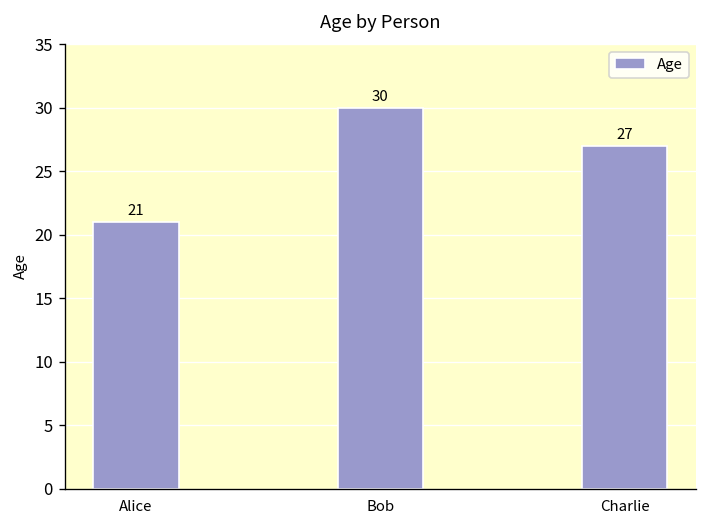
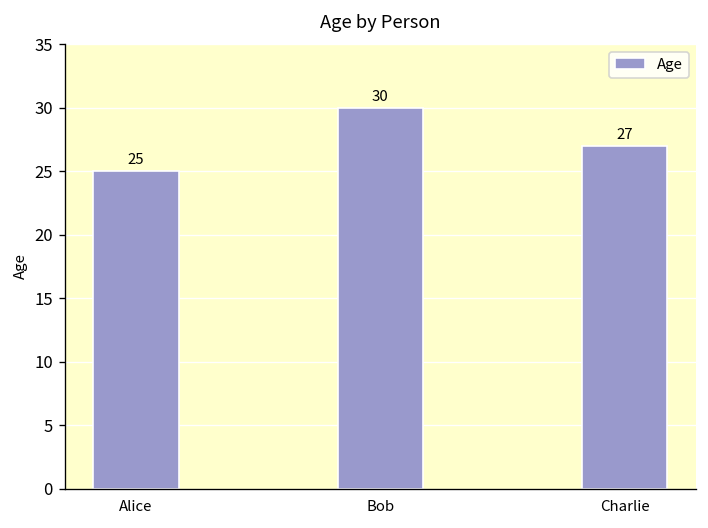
  {
-   "Alice": 21,
+   "Alice": 25,
    "Bob": 30,
    "Charlie": 27
  }
